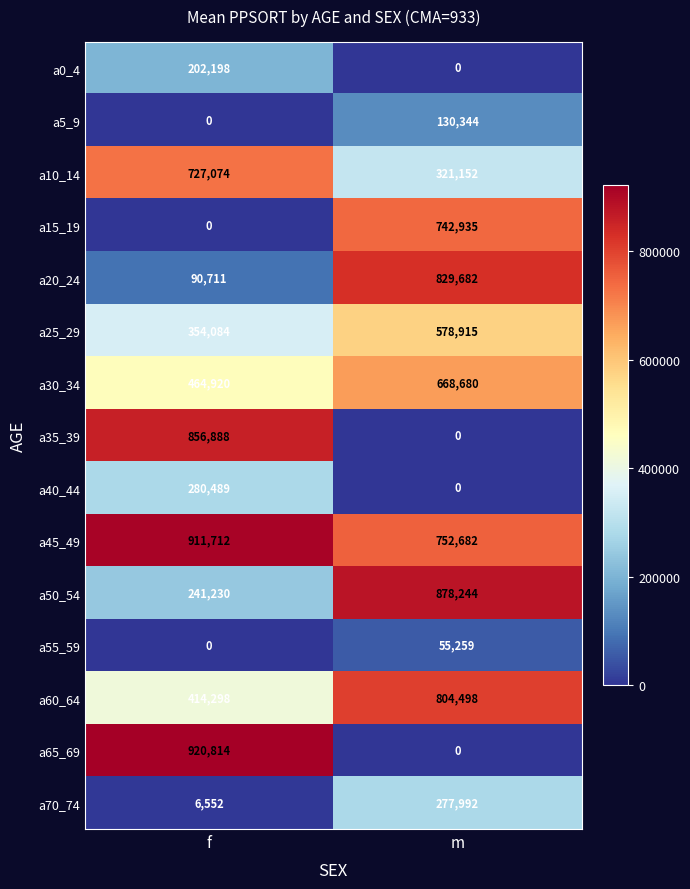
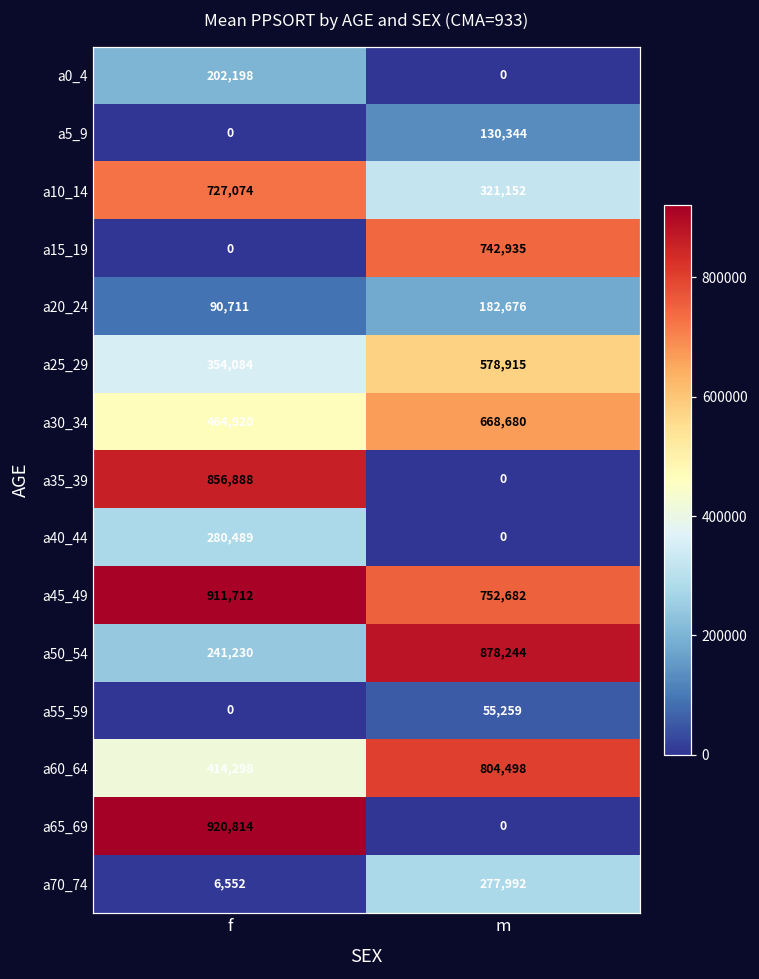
  {
    "a0_4": {
      "f": "202,198",
      "m": "0"
    },
    "a5_9": {
      "f": "0",
      "m": "130,344"
    },
    "a10_14": {
      "f": "727,074",
      "m": "321,152"
    },
    "a15_19": {
      "f": "0",
      "m": "742,935"
    },
    "a20_24": {
      "f": "90,711",
-     "m": "829,682"
+     "m": "182,676"
    },
    "a25_29": {
      "m": "578,915"
    },
    "a30_34": {
      "f": "464,920",
      "m": "668,680"
    },
    "a35_39": {
      "f": "856,888",
      "m": "0"
    },
    "a40_44": {
      "f": "280,489",
      "m": "0"
    },
    "a45_49": {
      "f": "911,712",
      "m": "752,682"
    },
    "a50_54": {
      "f": "241,230",
      "m": "878,244"
    },
    "a55_59": {
      "f": "0",
      "m": "55,259"
    },
    "a60_64": {
      "m": "804,498"
    },
    "a65_69": {
      "f": "920,814",
      "m": "0"
    },
    "a70_74": {
      "f": "6,552",
      "m": "277,992"
    }
  }
